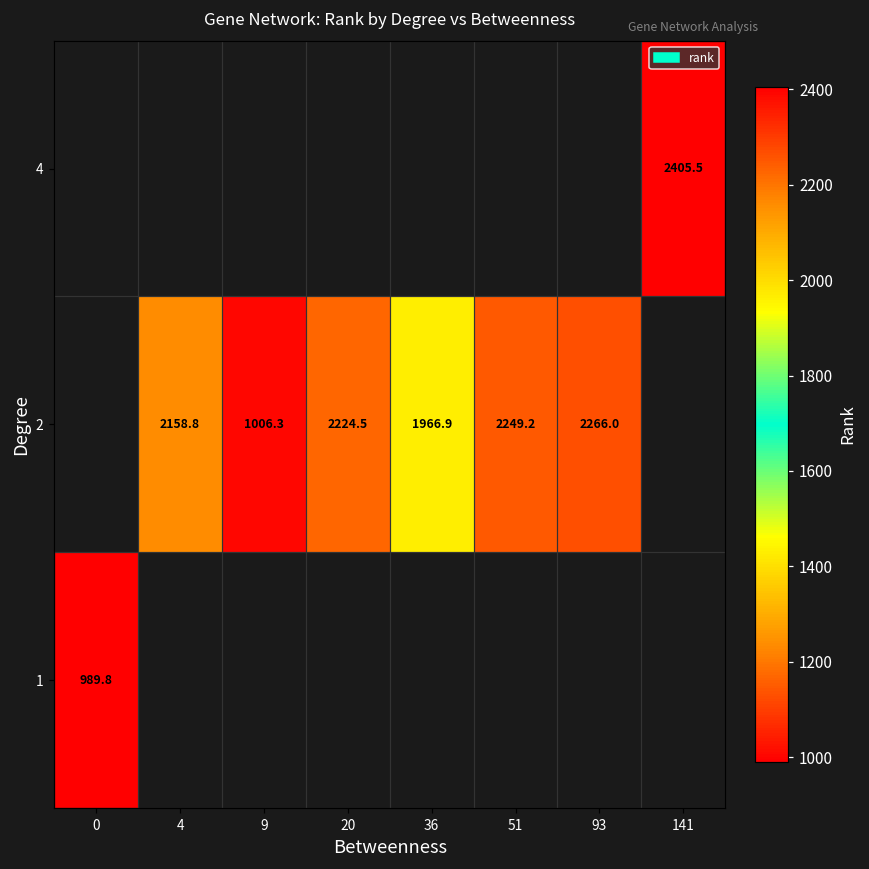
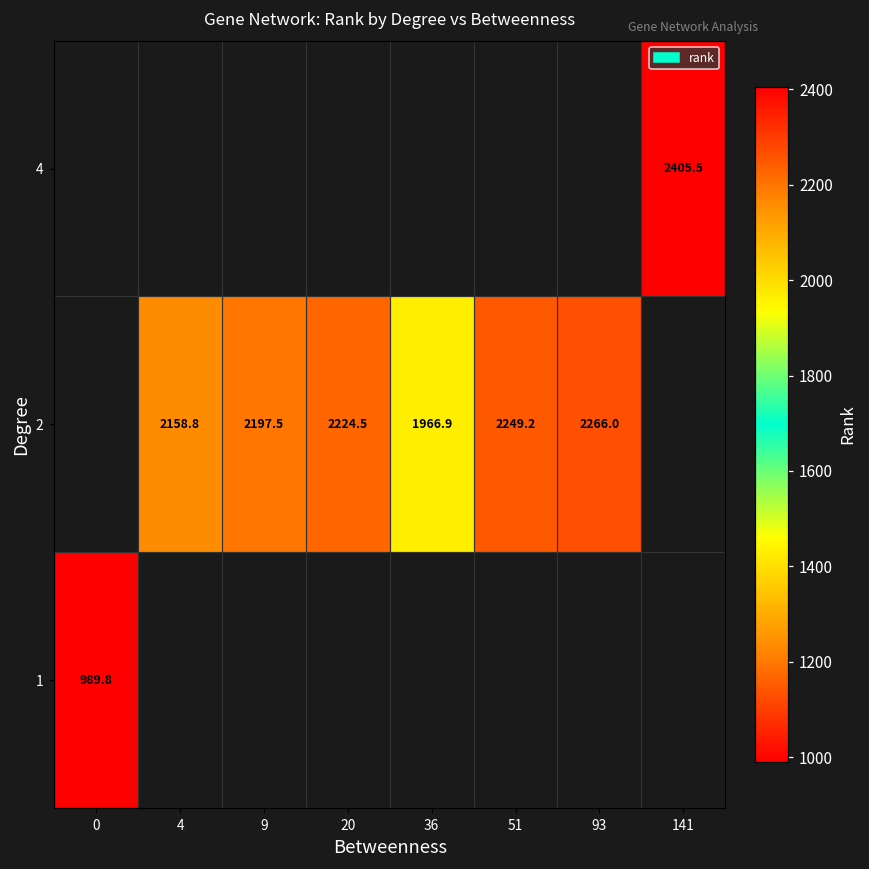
  {
    "4": {
      "141": 2405.5
    },
    "2": {
      "4": 2158.8,
-     "9": 1006.3,
+     "9": 2197.5,
      "20": 2224.5,
      "36": 1966.9,
      "51": 2249.2,
      "93": 2266.0
    },
    "1": {
      "0": 989.8
    }
  }
